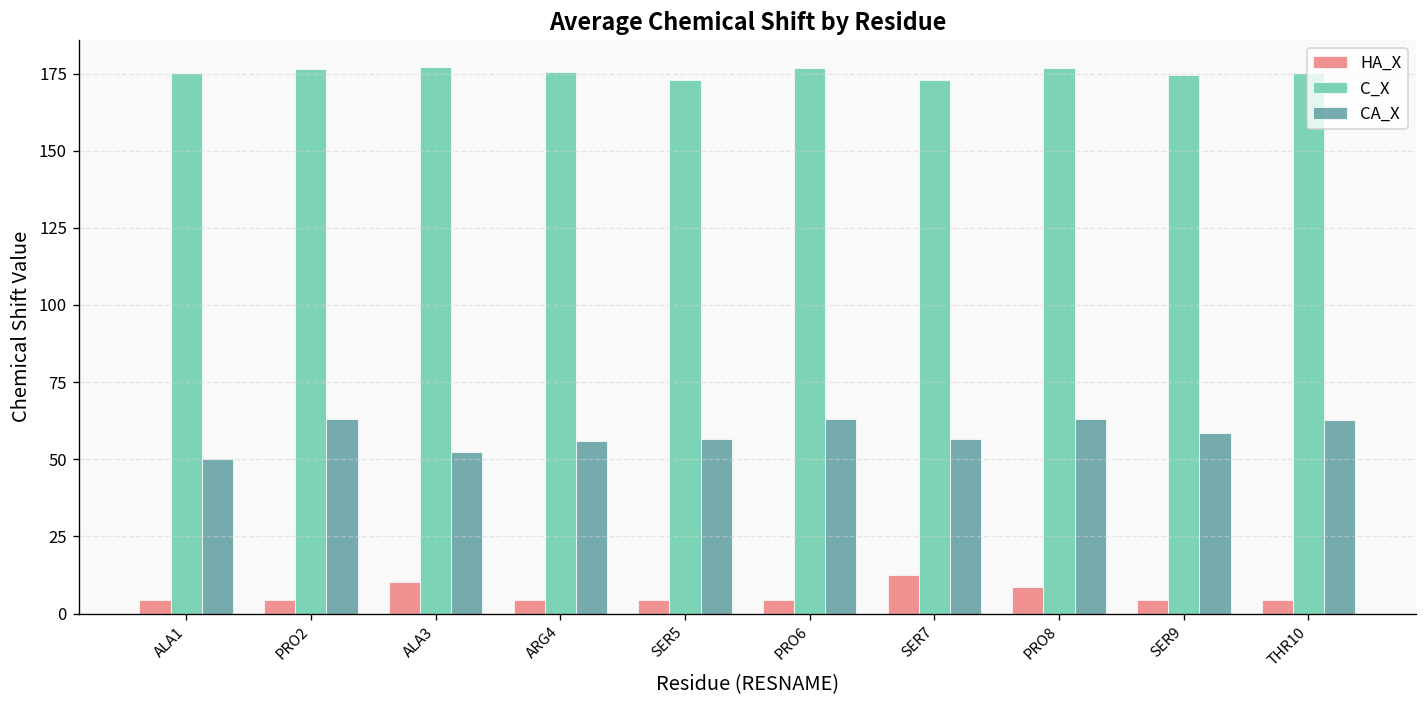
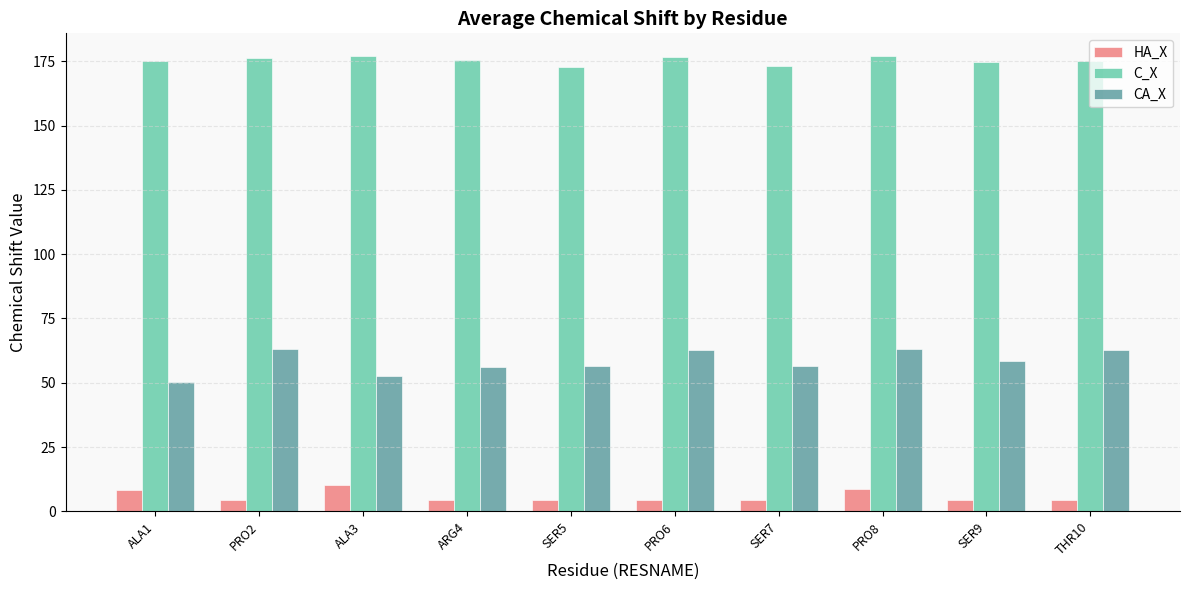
  {
    "HA_X": {
-     "ALA1": 4,
+     "ALA1": 8,
      "PRO2": 5,
      "ALA3": 10,
      "ARG4": 4,
      "SER5": 5,
      "PRO6": 4,
-     "SER7": 12,
+     "SER7": 4,
      "PRO8": 9,
      "SER9": 4,
      "THR10": 4
    }
  }
